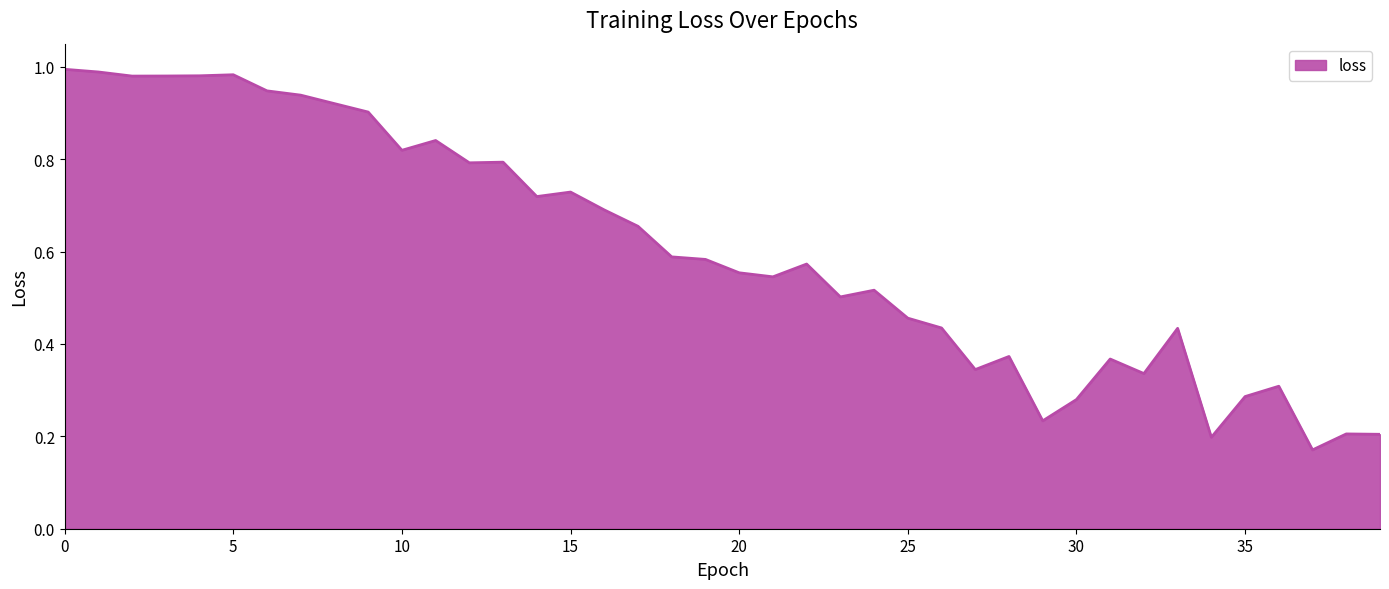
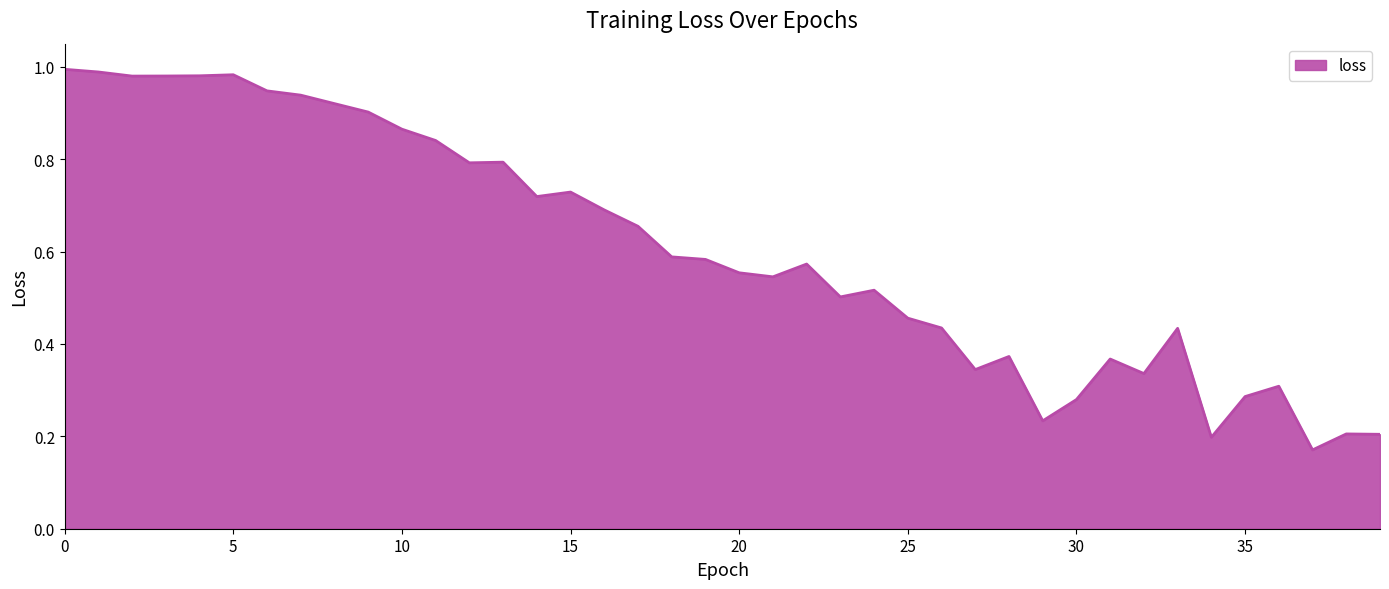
  {
    "0": 0.99,
    "5": 0.98,
-   "10": 0.82,
+   "10": 0.86,
    "15": 0.73,
    "20": 0.55,
    "25": 0.46,
    "30": 0.28,
    "35": 0.29
  }
